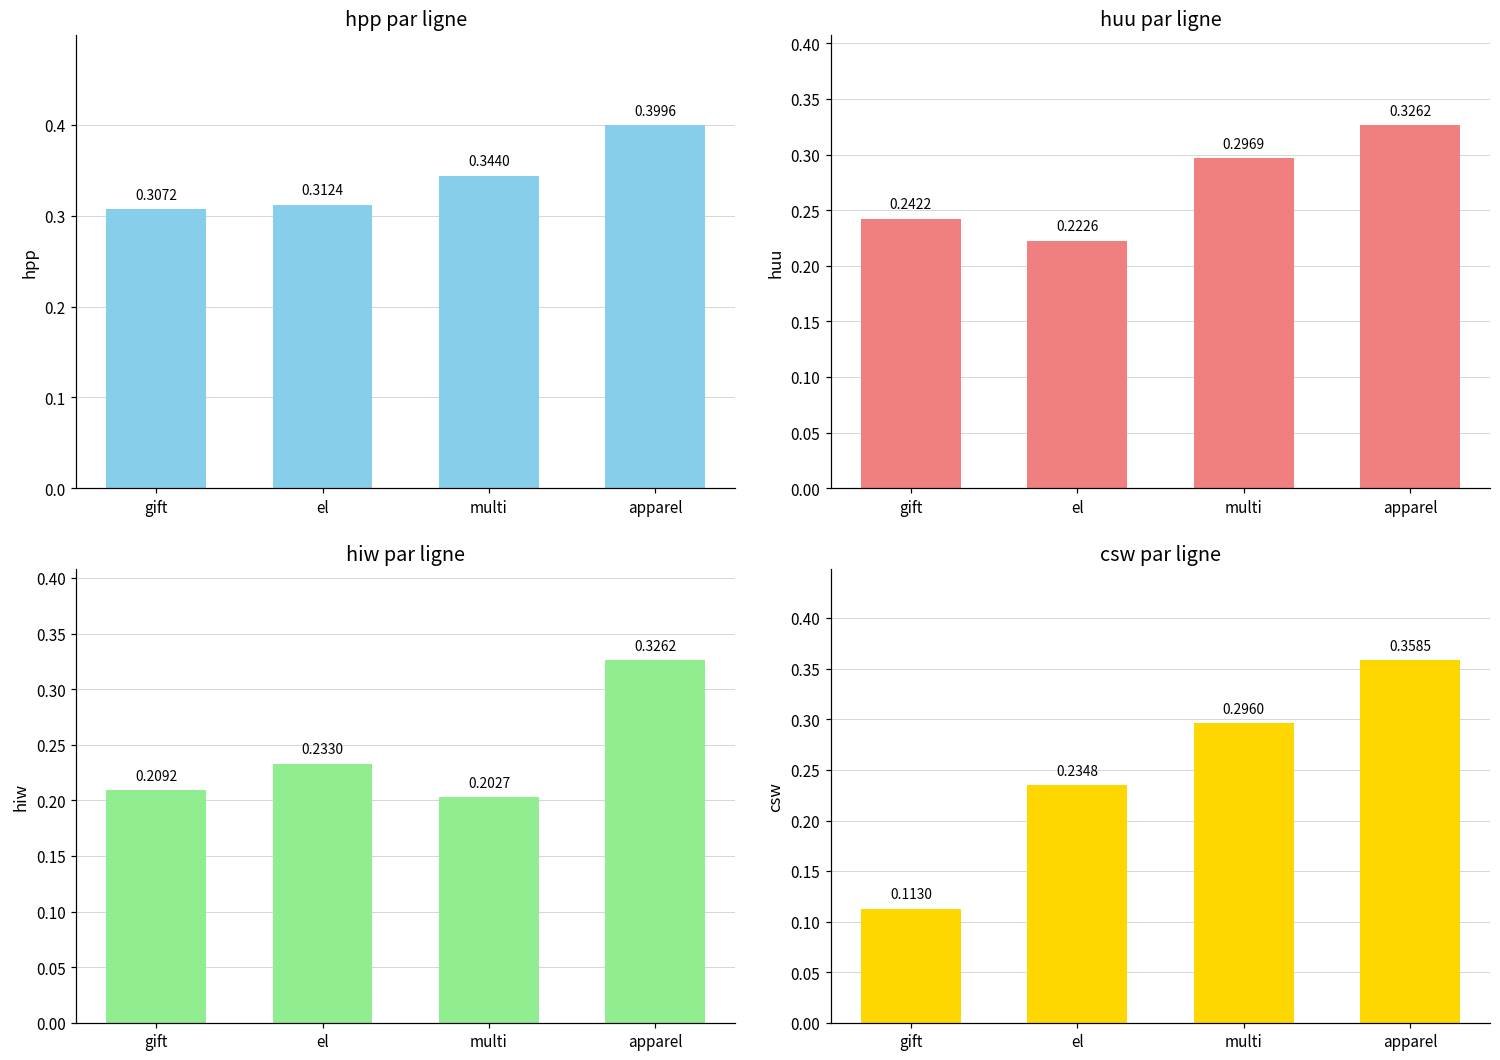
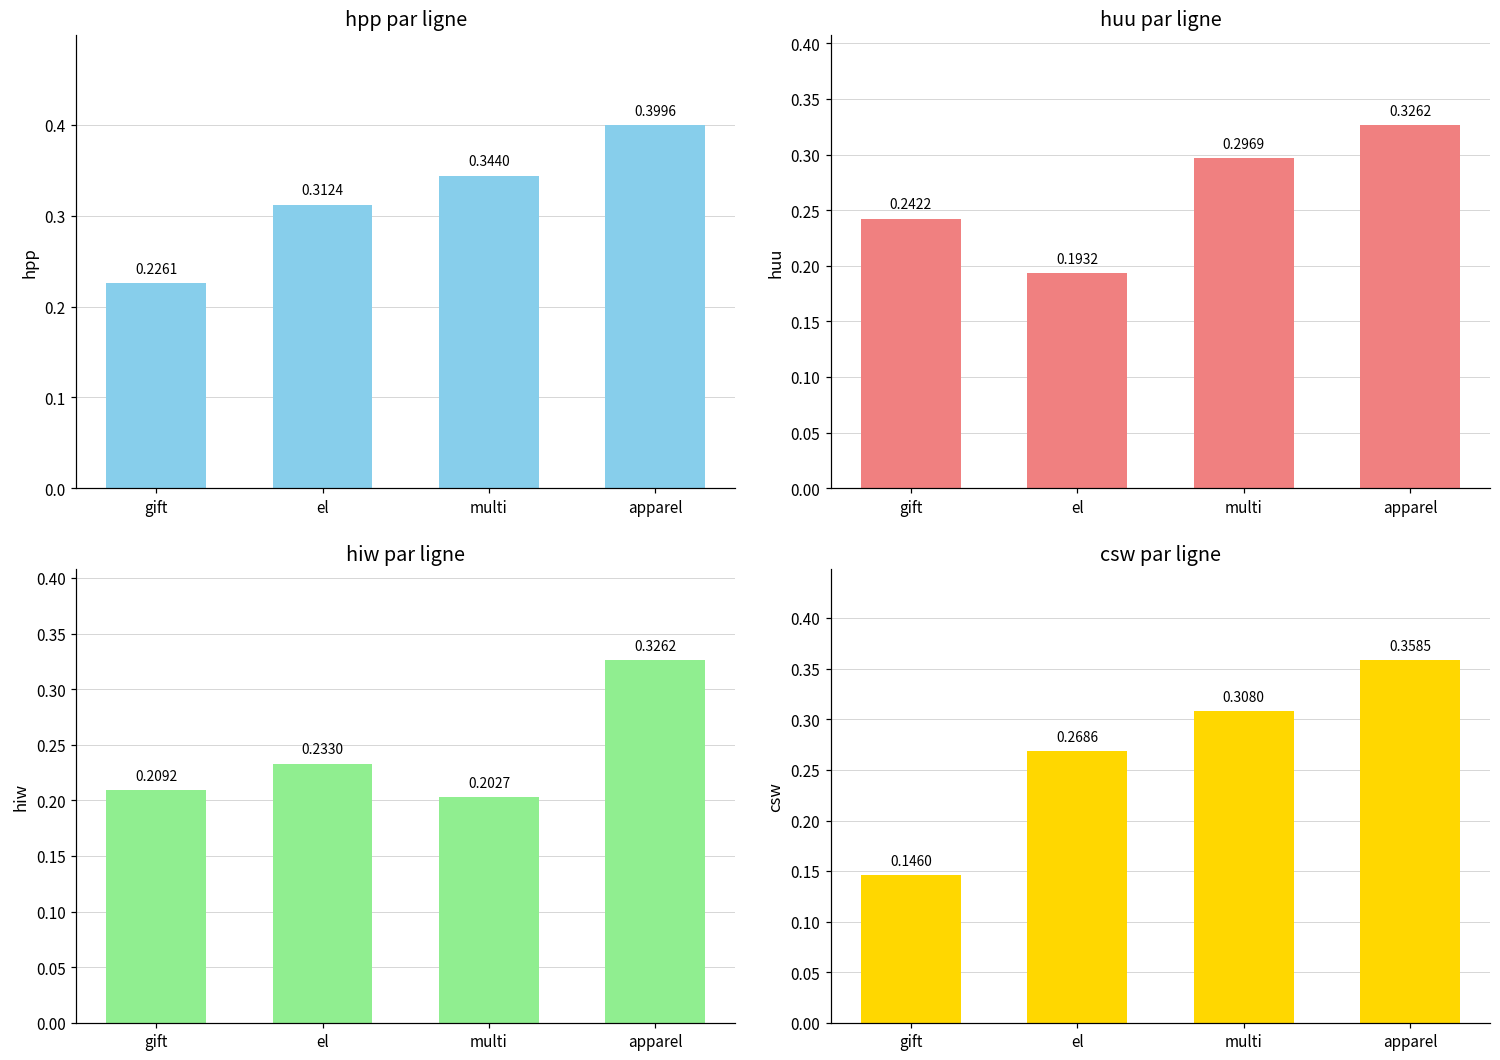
  {
    "hpp par ligne": {
-     "gift": 0.3072,
+     "gift": 0.2261,
      "el": 0.3124,
      "multi": 0.3440,
      "apparel": 0.3996
    },
    "huu par ligne": {
      "gift": 0.2422,
-     "el": 0.2226,
+     "el": 0.1932,
      "multi": 0.2969,
      "apparel": 0.3262
    },
    "hiw par ligne": {
      "gift": 0.2092,
      "el": 0.2330,
      "multi": 0.2027,
      "apparel": 0.3262
    },
    "csw par ligne": {
-     "gift": 0.1130,
-     "el": 0.2348,
-     "multi": 0.2960,
+     "gift": 0.1460,
+     "el": 0.2686,
+     "multi": 0.3080,
      "apparel": 0.3585
    }
  }
